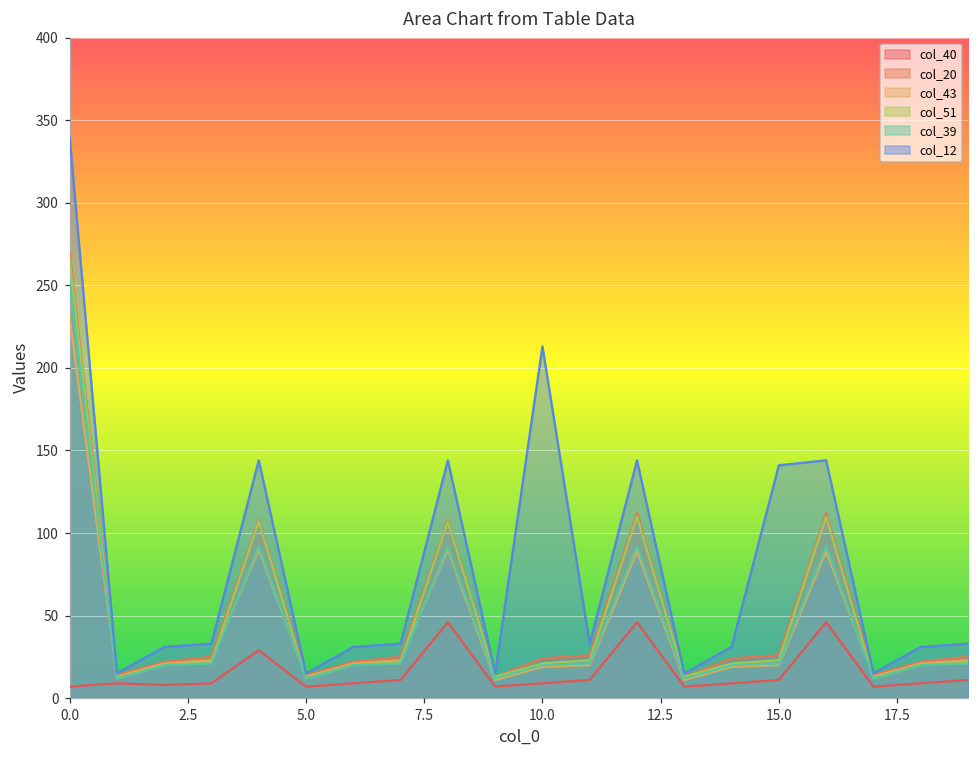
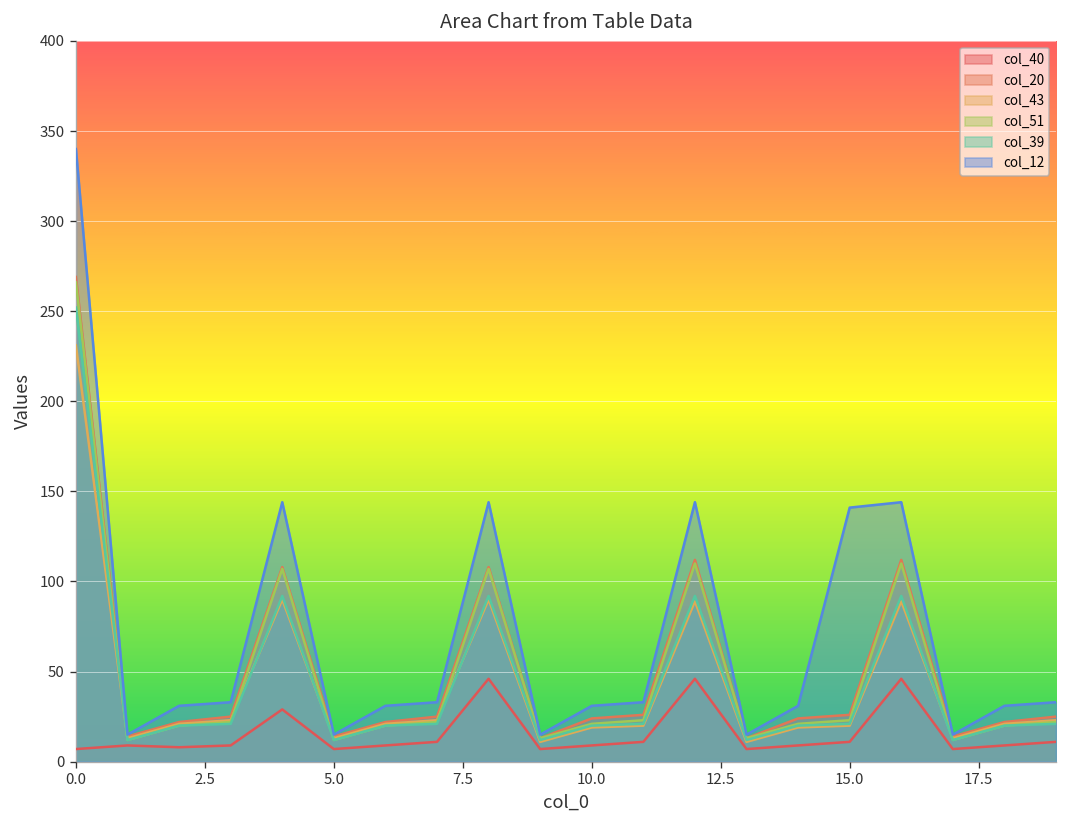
  {
    "col_39": {
      "0.0": 252
    },
    "col_12": {
      "0.0": 340,
-     "10.0": 213,
+     "10.0": 31,
      "15.0": 141
    }
  }
